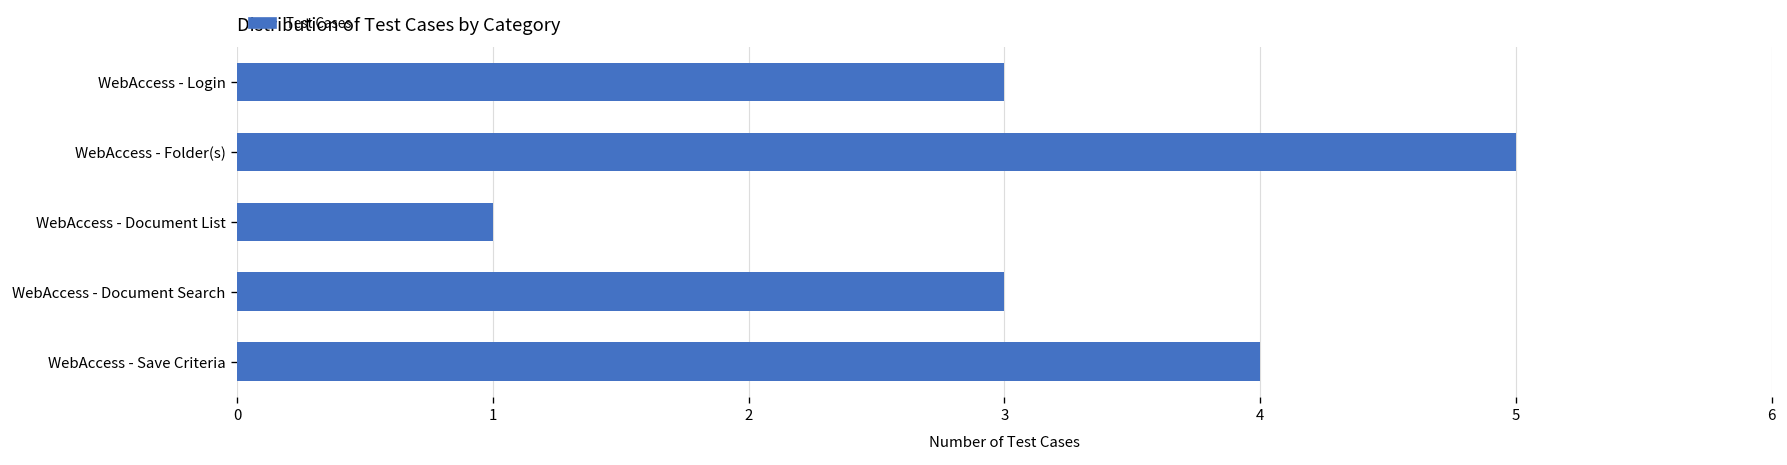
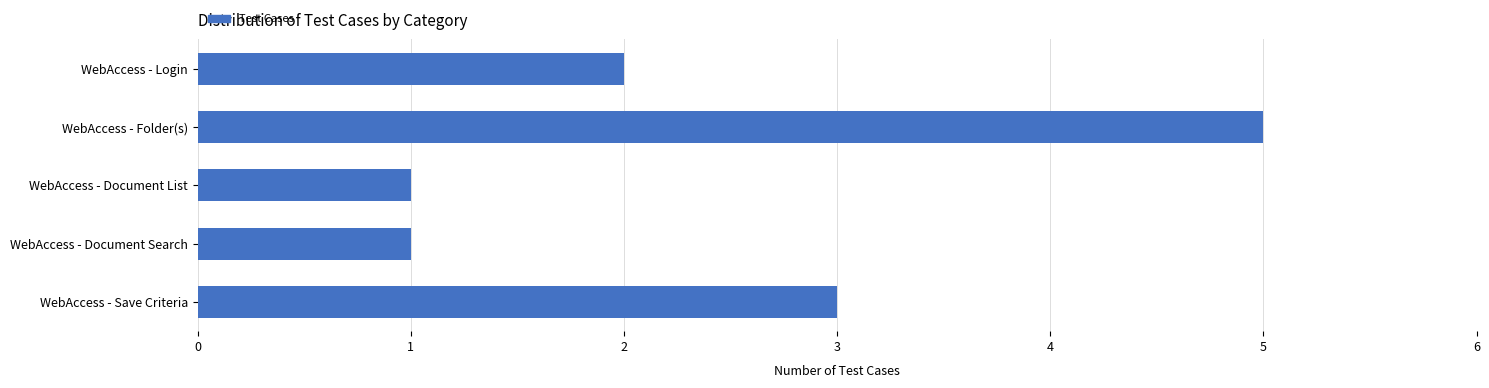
  {
-   "WebAccess - Login": 3,
+   "WebAccess - Login": 2,
    "WebAccess - Folder(s)": 5,
    "WebAccess - Document List": 1,
-   "WebAccess - Document Search": 3,
-   "WebAccess - Save Criteria": 4
+   "WebAccess - Document Search": 1,
+   "WebAccess - Save Criteria": 3
  }
